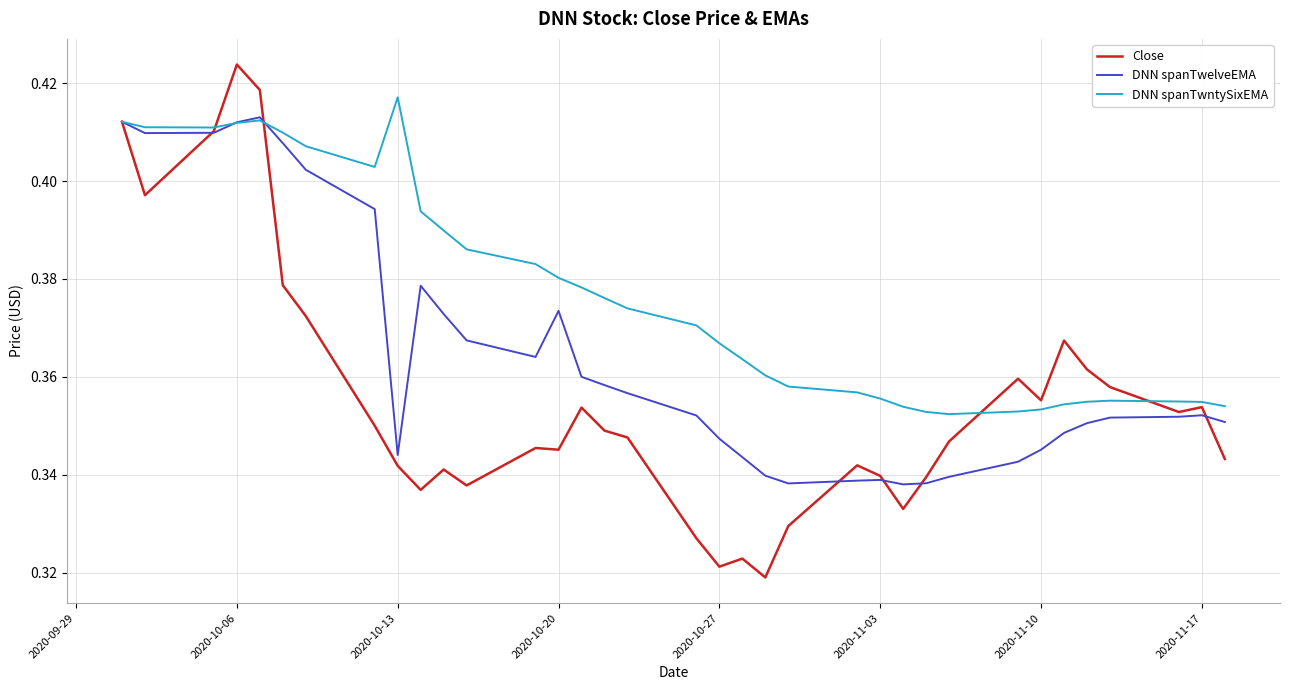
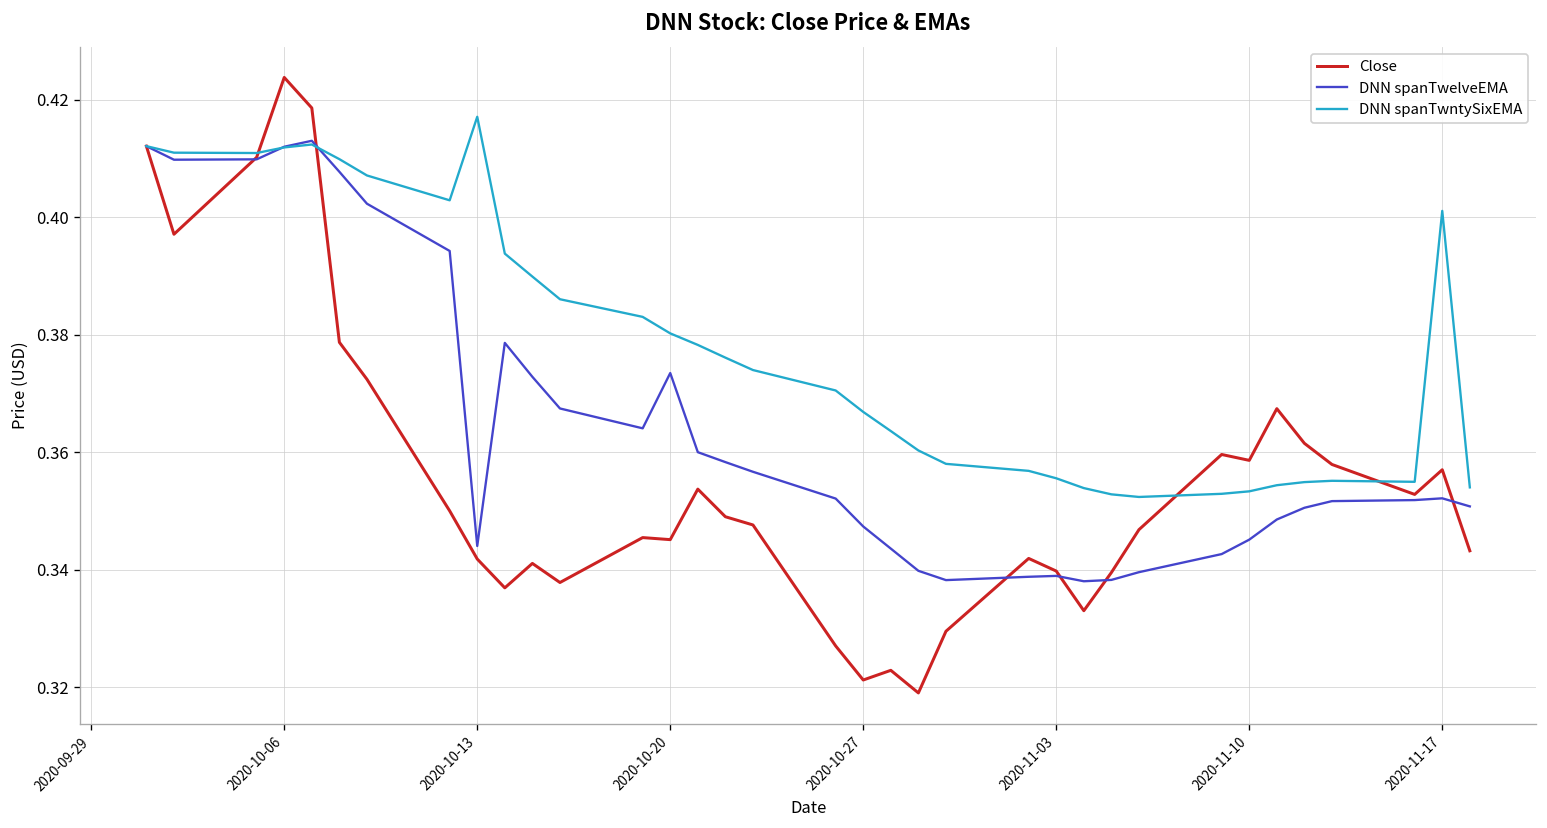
  {
    "Close": {
      "2020-10-06": 0.424,
      "2020-10-13": 0.342,
      "2020-10-20": 0.345,
      "2020-10-27": 0.321,
      "2020-11-03": 0.340,
-     "2020-11-10": 0.355,
-     "2020-11-17": 0.354
+     "2020-11-10": 0.359,
+     "2020-11-17": 0.357
    },
    "DNN spanTwelveEMA": {
      "2020-10-13": 0.344,
      "2020-10-20": 0.373,
      "2020-10-27": 0.347,
      "2020-11-03": 0.339,
      "2020-11-10": 0.345,
      "2020-11-17": 0.352
    },
    "DNN spanTwntySixEMA": {
      "2020-10-13": 0.417,
      "2020-10-20": 0.380,
      "2020-10-27": 0.367,
      "2020-11-03": 0.356,
      "2020-11-10": 0.353,
-     "2020-11-17": 0.355
+     "2020-11-17": 0.401
    }
  }
